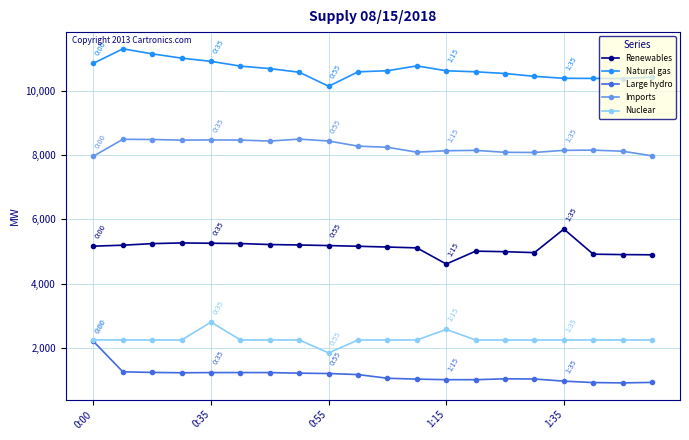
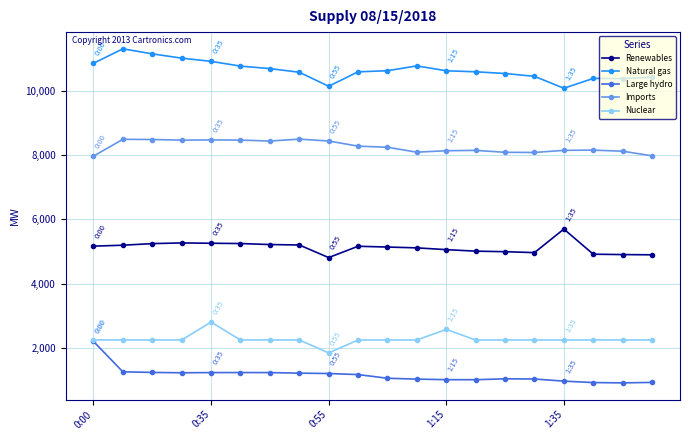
  {
    "Renewables": {
-     "0:55": "5,200",
-     "1:15": "4,600"
+     "0:55": "4,800",
+     "1:15": "5,100"
    },
    "Natural gas": {
-     "1:35": "10,400"
+     "1:35": "10,100"
    }
  }
